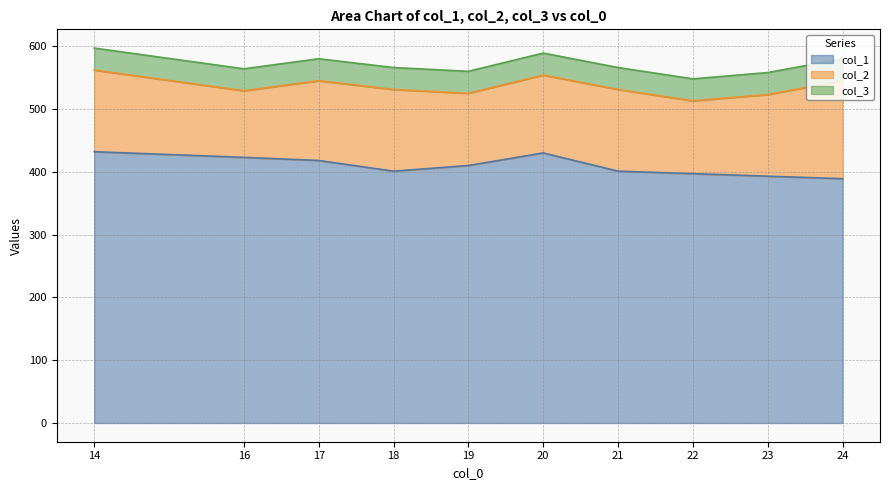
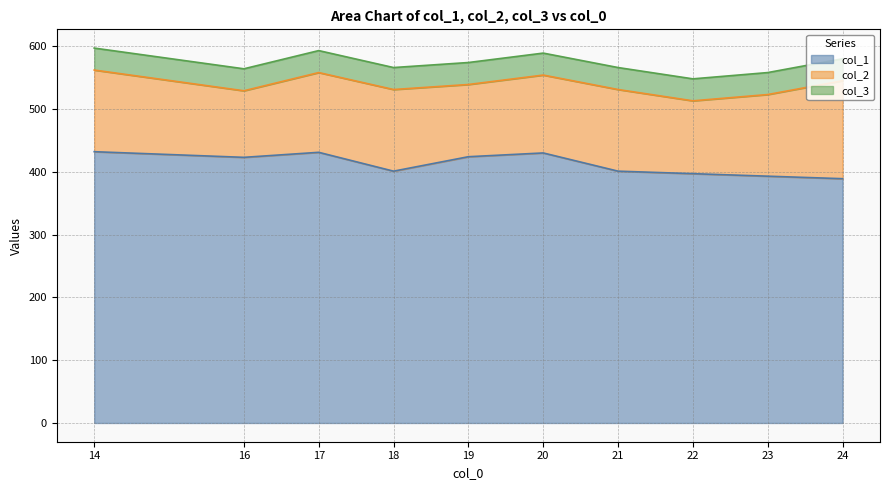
  {
    "col_1": {
      "14": 430,
      "16": 420,
-     "17": 420,
+     "17": 430,
      "18": 400,
-     "19": 410,
+     "19": 420,
      "20": 430,
      "21": 400,
      "22": 400,
      "23": 390,
      "24": 390
    },
    "col_2": {
      "14": 130,
      "16": 110,
      "17": 130,
      "18": 130,
      "19": 120,
      "20": 120,
      "21": 130,
      "22": 120,
      "23": 130
    },
    "col_3": {
      "14": 40,
      "16": 40,
      "17": 40,
      "18": 40,
      "19": 40,
      "20": 40,
      "21": 40,
      "22": 40,
      "23": 40
    }
  }
